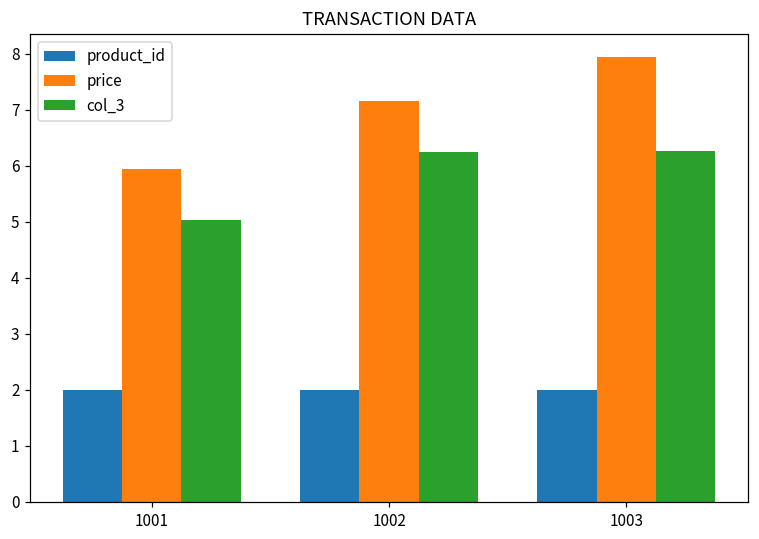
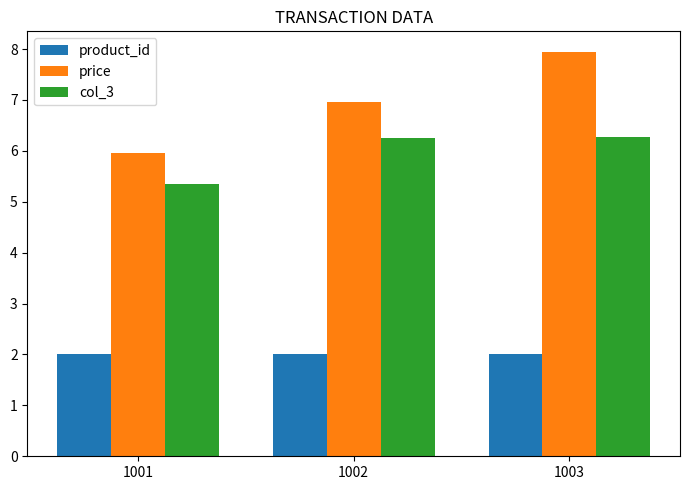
  {
    "product_id": {
      "1001": 2.0,
      "1002": 2.0,
      "1003": 2.0
    },
    "price": {
      "1001": 6.0,
-     "1002": 7.2,
+     "1002": 7.0,
      "1003": 8.0
    },
    "col_3": {
-     "1001": 5.0,
+     "1001": 5.4,
      "1002": 6.3,
      "1003": 6.3
    }
  }
